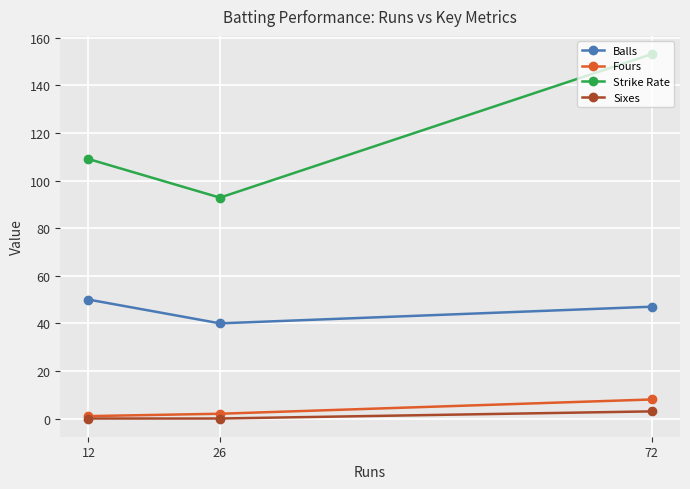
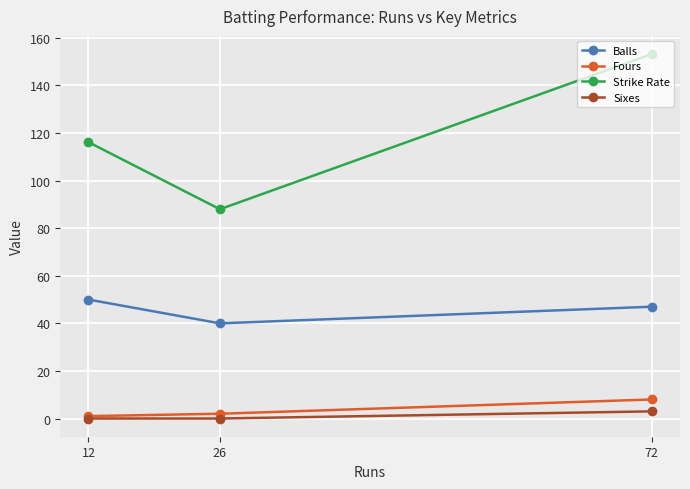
  {
    "Balls": {
      "12": 50,
      "26": 40,
      "72": 47
    },
    "Strike Rate": {
-     "12": 109,
-     "26": 93
+     "12": 116,
+     "26": 88
    }
  }
